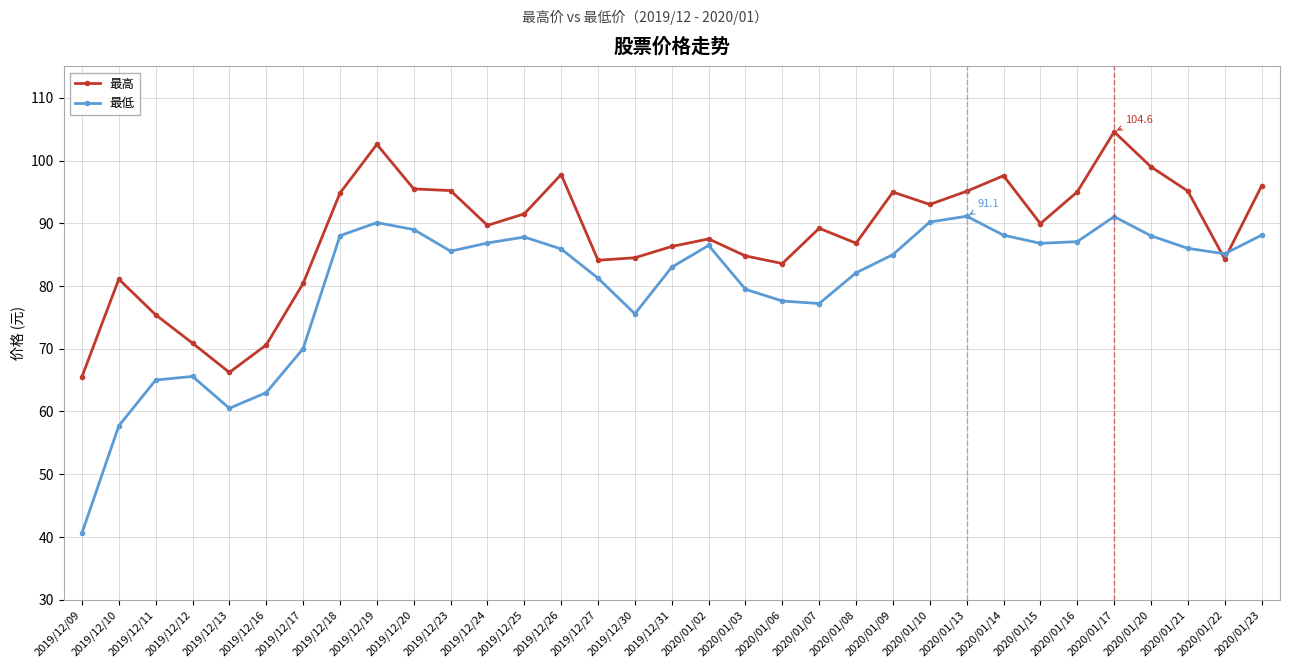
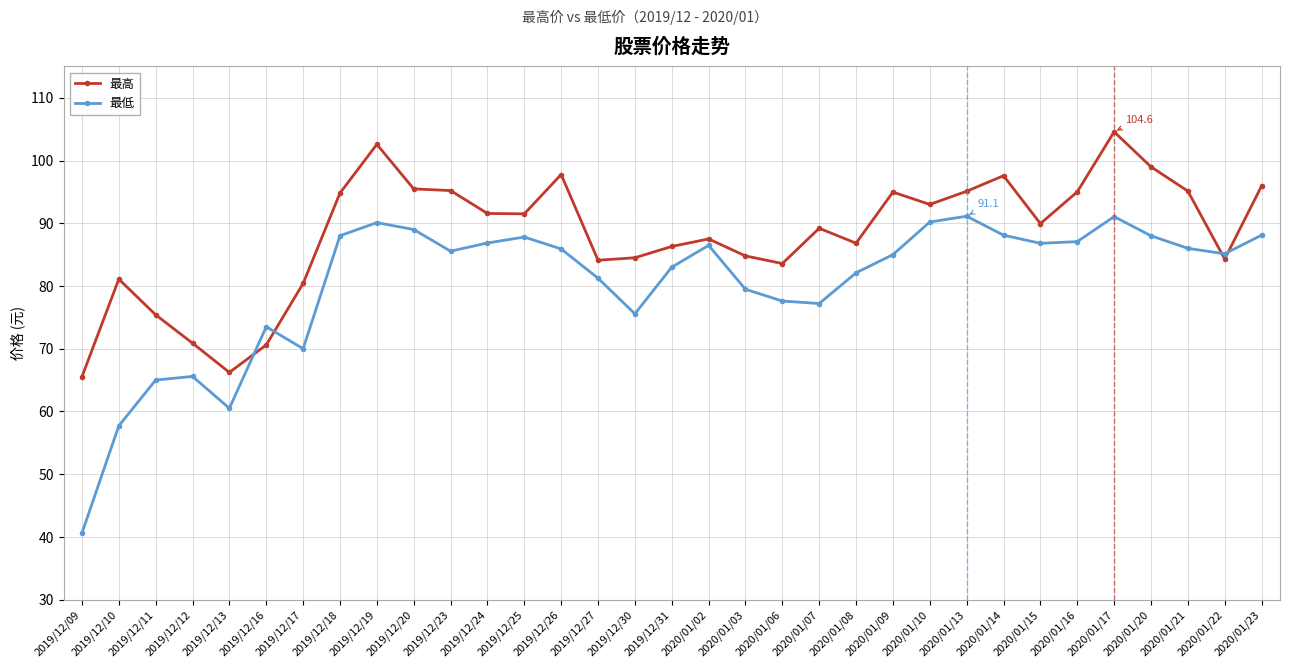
  {
    "最高": {
      "2019/12/09": 66,
      "2019/12/10": 81,
      "2019/12/11": 75,
      "2019/12/12": 71,
      "2019/12/13": 66,
      "2019/12/16": 71,
      "2019/12/17": 80,
      "2019/12/18": 95,
      "2019/12/19": 103,
      "2019/12/20": 95,
      "2019/12/23": 95,
-     "2019/12/24": 90,
+     "2019/12/24": 92,
      "2019/12/25": 92,
      "2019/12/26": 98,
      "2019/12/27": 84,
      "2019/12/30": 85,
      "2019/12/31": 86,
      "2020/01/02": 88,
      "2020/01/03": 85,
      "2020/01/06": 84,
      "2020/01/07": 89,
      "2020/01/08": 87,
      "2020/01/09": 95,
      "2020/01/10": 93,
      "2020/01/13": 95,
      "2020/01/14": 98,
      "2020/01/15": 90,
      "2020/01/16": 95,
      "2020/01/20": 99,
      "2020/01/21": 95,
      "2020/01/22": 84,
      "2020/01/23": 96
    },
    "最低": {
      "2019/12/09": 41,
      "2019/12/10": 58,
      "2019/12/11": 65,
      "2019/12/12": 66,
      "2019/12/13": 61,
-     "2019/12/16": 63,
+     "2019/12/16": 74,
      "2019/12/17": 70,
      "2019/12/18": 88,
      "2019/12/19": 90,
      "2019/12/20": 89,
      "2019/12/23": 86,
      "2019/12/24": 87,
      "2019/12/25": 88,
      "2019/12/26": 86,
      "2019/12/27": 81,
      "2019/12/30": 76,
      "2019/12/31": 83,
      "2020/01/02": 86,
      "2020/01/03": 79,
      "2020/01/06": 78,
      "2020/01/07": 77,
      "2020/01/08": 82,
      "2020/01/09": 85,
      "2020/01/10": 90,
      "2020/01/14": 88,
      "2020/01/15": 87,
      "2020/01/16": 87,
      "2020/01/17": 91,
      "2020/01/20": 88,
      "2020/01/21": 86,
      "2020/01/22": 85,
      "2020/01/23": 88
    }
  }
